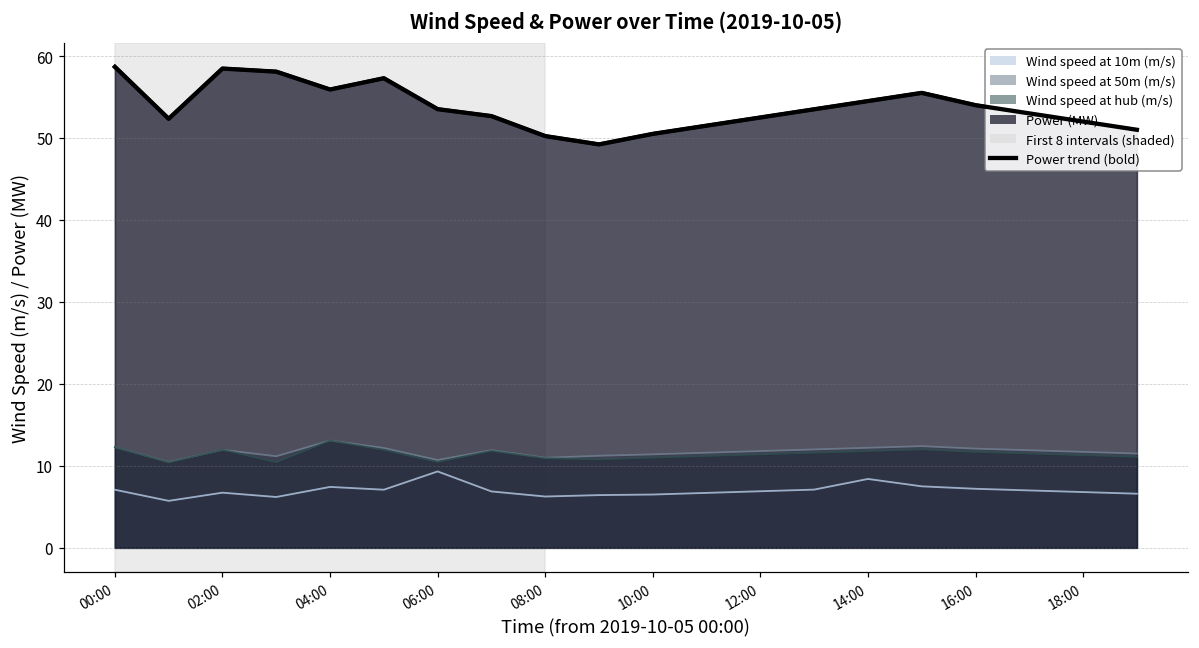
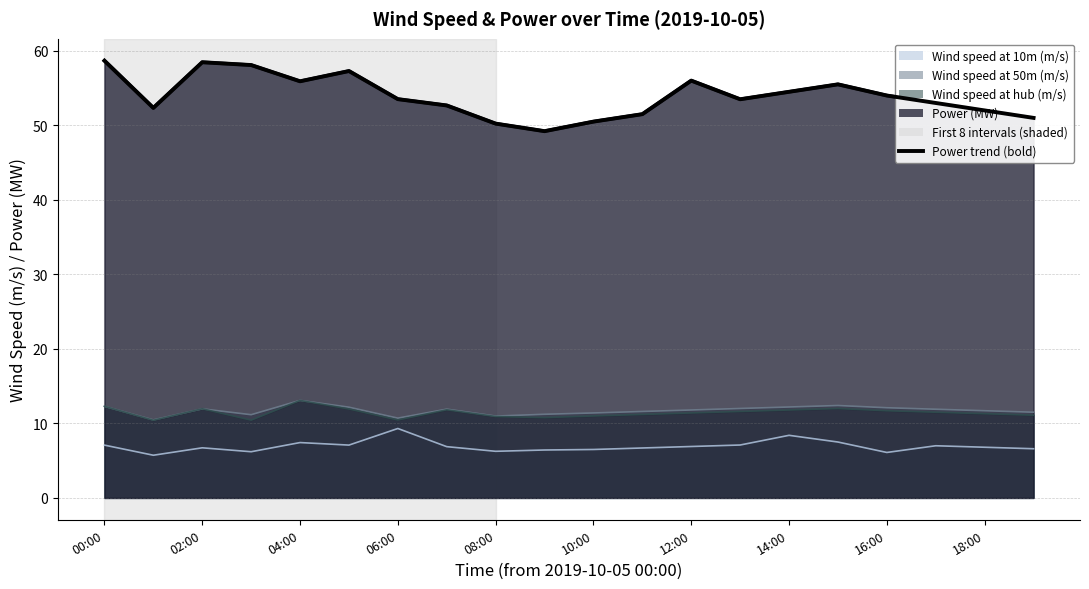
  {
    "Wind speed at 10m (m/s)": {
      "00:00": 7,
      "02:00": 7,
      "04:00": 7,
      "06:00": 9,
      "08:00": 6,
      "10:00": 7,
      "12:00": 7,
      "14:00": 8,
-     "16:00": 7,
+     "16:00": 6,
      "18:00": 7
    },
    "Wind speed at 50m (m/s)": {
      "10:00": 11,
      "12:00": 12,
      "14:00": 12,
      "16:00": 12,
      "18:00": 12
    },
    "Wind speed at hub (m/s)": {
      "10:00": 11,
      "12:00": 11,
      "14:00": 12,
      "16:00": 12,
      "18:00": 11
    },
    "Power (MW)": {
      "00:00": 59,
      "02:00": 58,
      "04:00": 56,
      "06:00": 54,
      "08:00": 50,
      "10:00": 51,
-     "12:00": 53,
+     "12:00": 56,
      "14:00": 55,
      "16:00": 54
    }
  }
